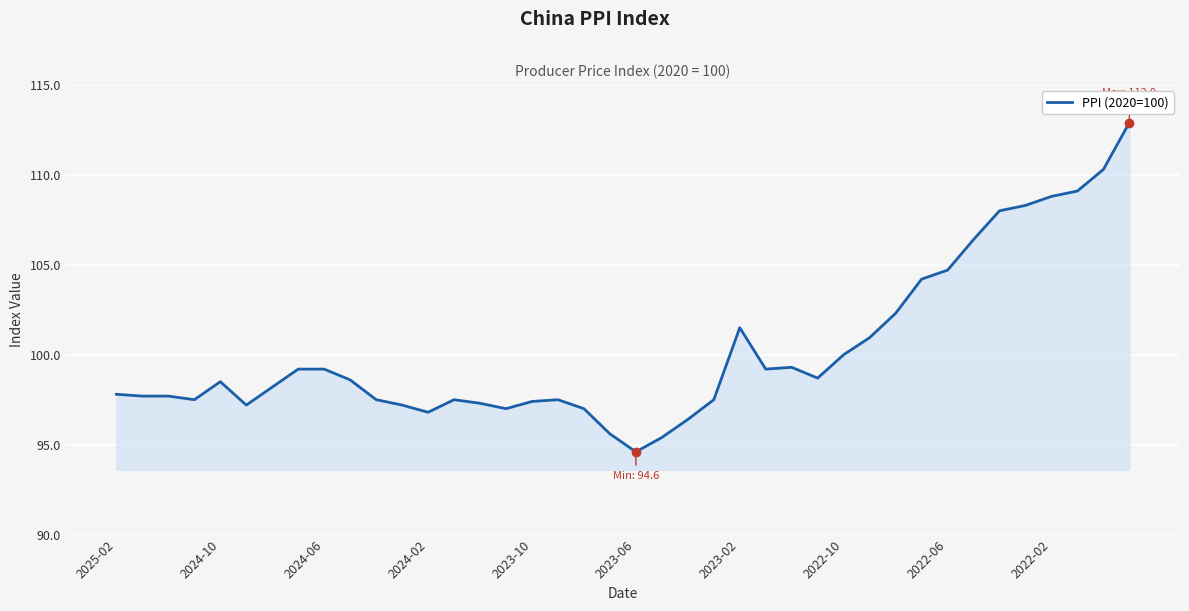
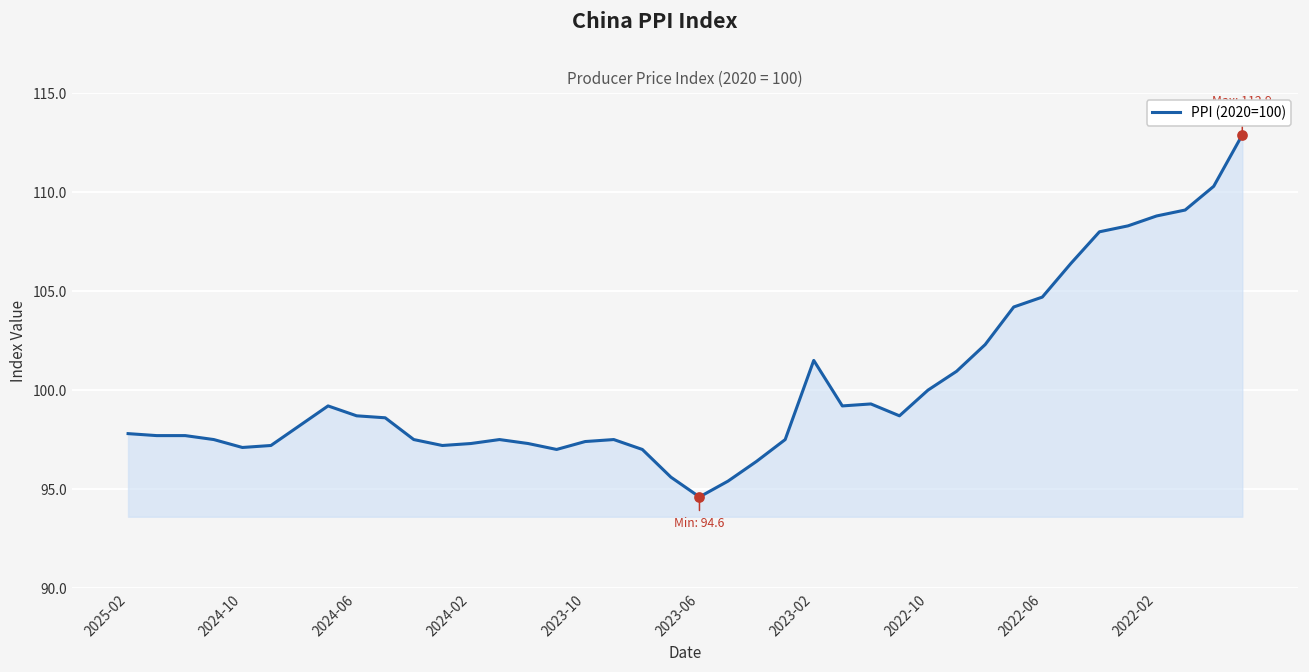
  {
    "PPI (2020=100)": {
      "2025-02": 97.8,
-     "2024-10": 98.5,
-     "2024-06": 99.2,
-     "2024-02": 96.8,
+     "2024-10": 97.1,
+     "2024-06": 98.7,
+     "2024-02": 97.3,
      "2023-10": 97.4,
      "2023-02": 101.5,
      "2022-10": 100.0,
      "2022-06": 104.7,
      "2022-02": 108.8
    }
  }
